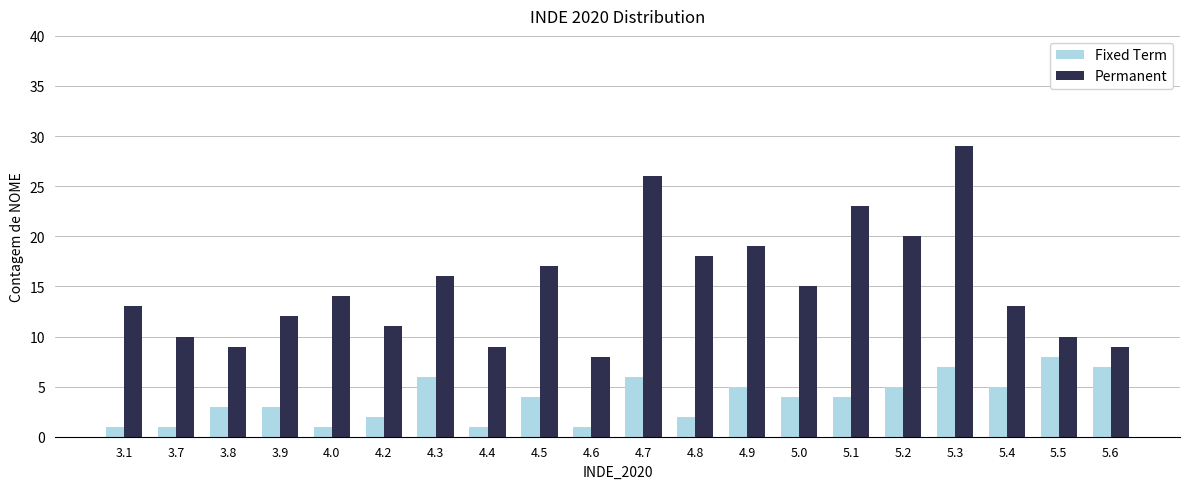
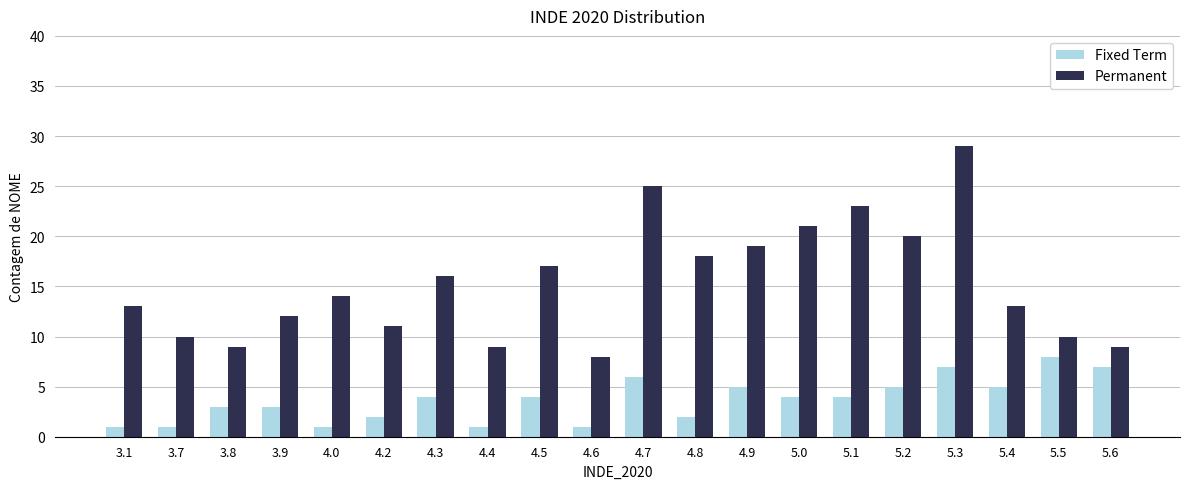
  {
    "Fixed Term": {
      "3.1": 1,
      "3.7": 1,
      "3.8": 3,
      "3.9": 3,
      "4.0": 1,
      "4.2": 2,
-     "4.3": 6,
+     "4.3": 4,
      "4.4": 1,
      "4.5": 4,
      "4.6": 1,
      "4.7": 6,
      "4.8": 2,
      "4.9": 5,
      "5.0": 4,
      "5.1": 4,
      "5.2": 5,
      "5.3": 7,
      "5.4": 5,
      "5.5": 8,
      "5.6": 7
    },
    "Permanent": {
      "3.1": 13,
      "3.7": 10,
      "3.8": 9,
      "3.9": 12,
      "4.0": 14,
      "4.2": 11,
      "4.3": 16,
      "4.4": 9,
      "4.5": 17,
      "4.6": 8,
-     "4.7": 26,
+     "4.7": 25,
      "4.8": 18,
      "4.9": 19,
-     "5.0": 15,
+     "5.0": 21,
      "5.1": 23,
      "5.2": 20,
      "5.3": 29,
      "5.4": 13,
      "5.5": 10,
      "5.6": 9
    }
  }
